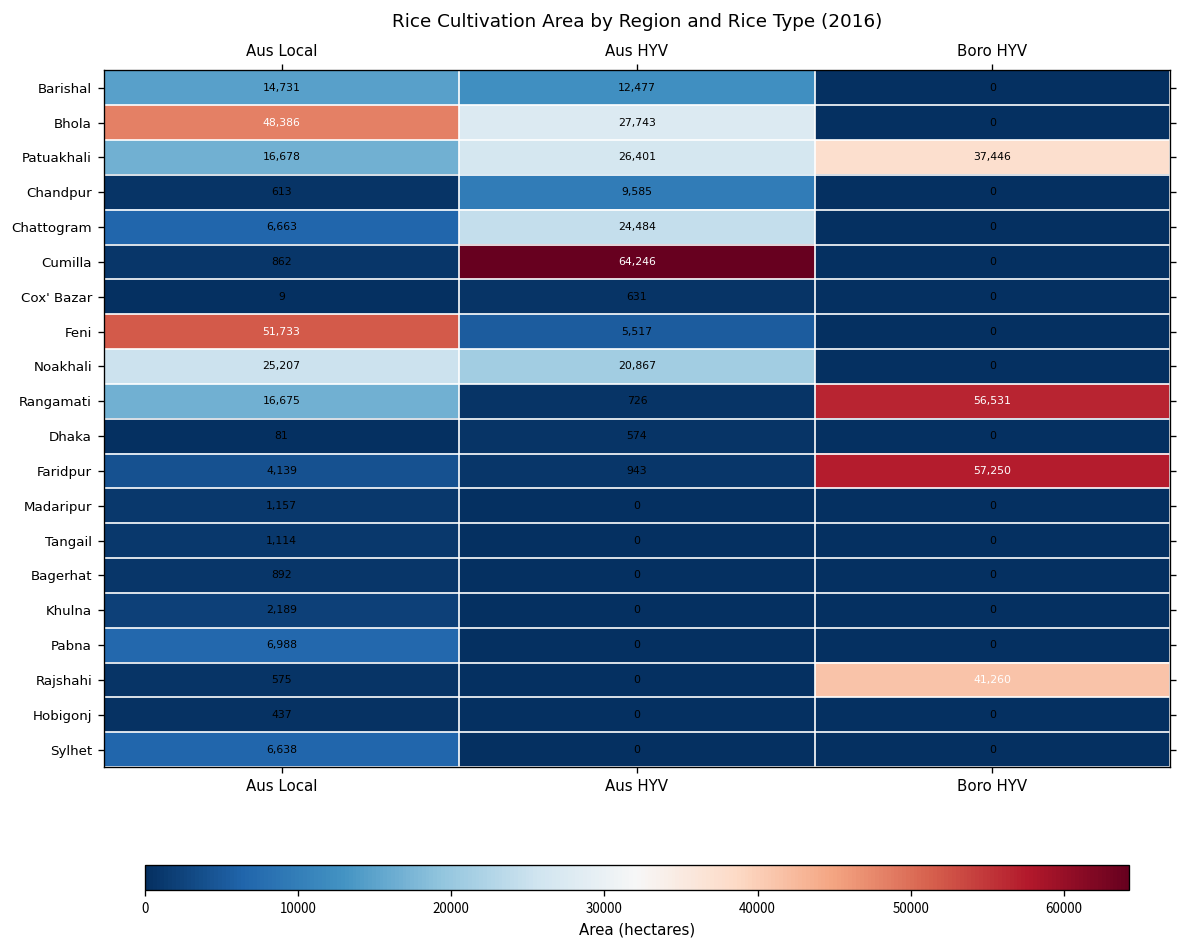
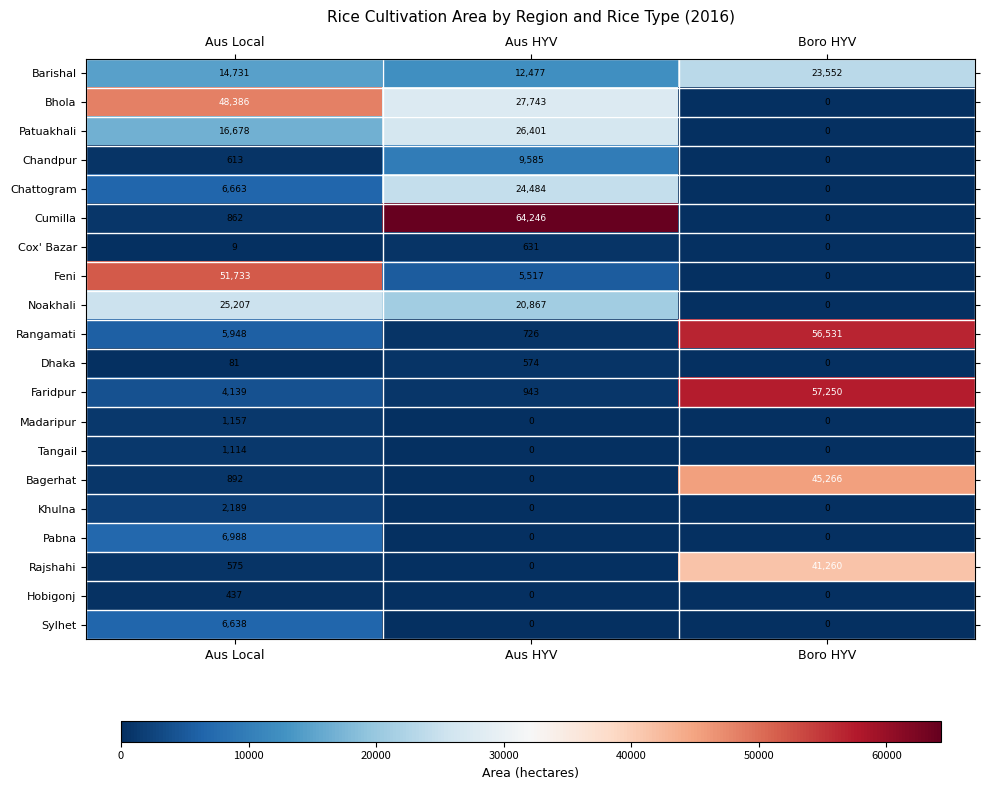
  {
    "Barishal": {
      "Aus Local": "14,731",
      "Aus HYV": "12,477",
-     "Boro HYV": "0"
+     "Boro HYV": "23,552"
    },
    "Bhola": {
      "Aus Local": "48,386",
      "Aus HYV": "27,743",
      "Boro HYV": "0"
    },
    "Patuakhali": {
      "Aus Local": "16,678",
      "Aus HYV": "26,401",
-     "Boro HYV": "37,446"
+     "Boro HYV": "0"
    },
    "Chandpur": {
      "Aus Local": "613",
      "Aus HYV": "9,585",
      "Boro HYV": "0"
    },
    "Chattogram": {
      "Aus Local": "6,663",
      "Aus HYV": "24,484",
      "Boro HYV": "0"
    },
    "Cumilla": {
      "Aus Local": "862",
      "Aus HYV": "64,246",
      "Boro HYV": "0"
    },
    "Cox' Bazar": {
      "Aus Local": "9",
      "Aus HYV": "631",
      "Boro HYV": "0"
    },
    "Feni": {
      "Aus Local": "51,733",
      "Aus HYV": "5,517",
      "Boro HYV": "0"
    },
    "Noakhali": {
      "Aus Local": "25,207",
      "Aus HYV": "20,867",
      "Boro HYV": "0"
    },
    "Rangamati": {
-     "Aus Local": "16,675",
+     "Aus Local": "5,948",
      "Aus HYV": "726",
      "Boro HYV": "56,531"
    },
    "Dhaka": {
      "Aus Local": "81",
      "Aus HYV": "574",
      "Boro HYV": "0"
    },
    "Faridpur": {
      "Aus Local": "4,139",
      "Aus HYV": "943",
      "Boro HYV": "57,250"
    },
    "Madaripur": {
      "Aus Local": "1,157",
      "Aus HYV": "0",
      "Boro HYV": "0"
    },
    "Tangail": {
      "Aus Local": "1,114",
      "Aus HYV": "0",
      "Boro HYV": "0"
    },
    "Bagerhat": {
      "Aus Local": "892",
      "Aus HYV": "0",
-     "Boro HYV": "0"
+     "Boro HYV": "45,266"
    },
    "Khulna": {
      "Aus Local": "2,189",
      "Aus HYV": "0",
      "Boro HYV": "0"
    },
    "Pabna": {
      "Aus Local": "6,988",
      "Aus HYV": "0",
      "Boro HYV": "0"
    },
    "Rajshahi": {
      "Aus Local": "575",
      "Aus HYV": "0",
      "Boro HYV": "41,260"
    },
    "Hobigonj": {
      "Aus Local": "437",
      "Aus HYV": "0",
      "Boro HYV": "0"
    },
    "Sylhet": {
      "Aus Local": "6,638",
      "Aus HYV": "0",
      "Boro HYV": "0"
    }
  }
